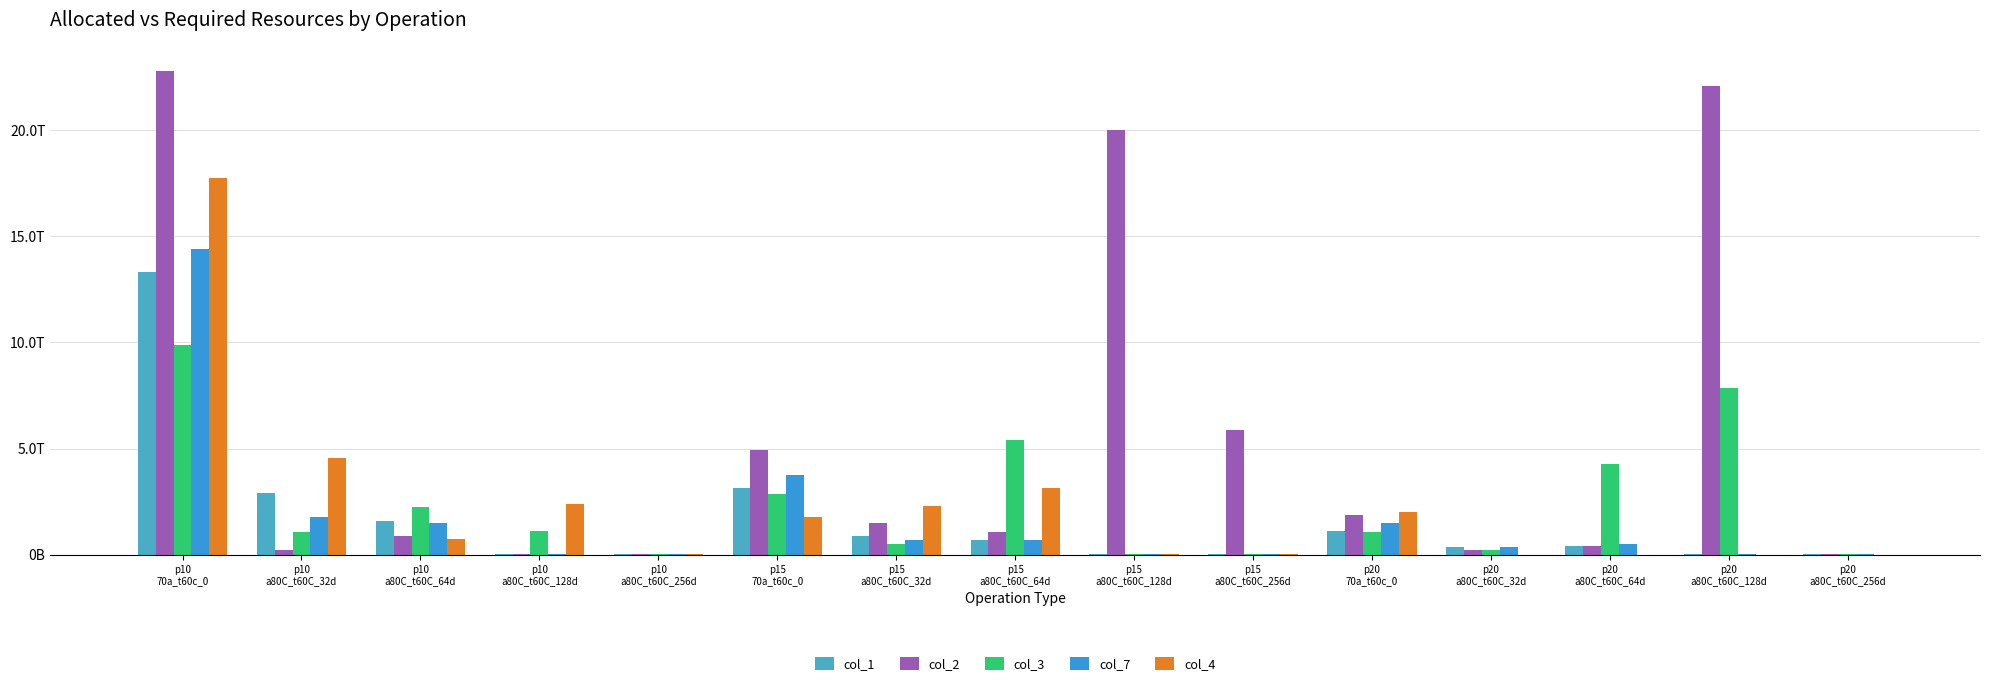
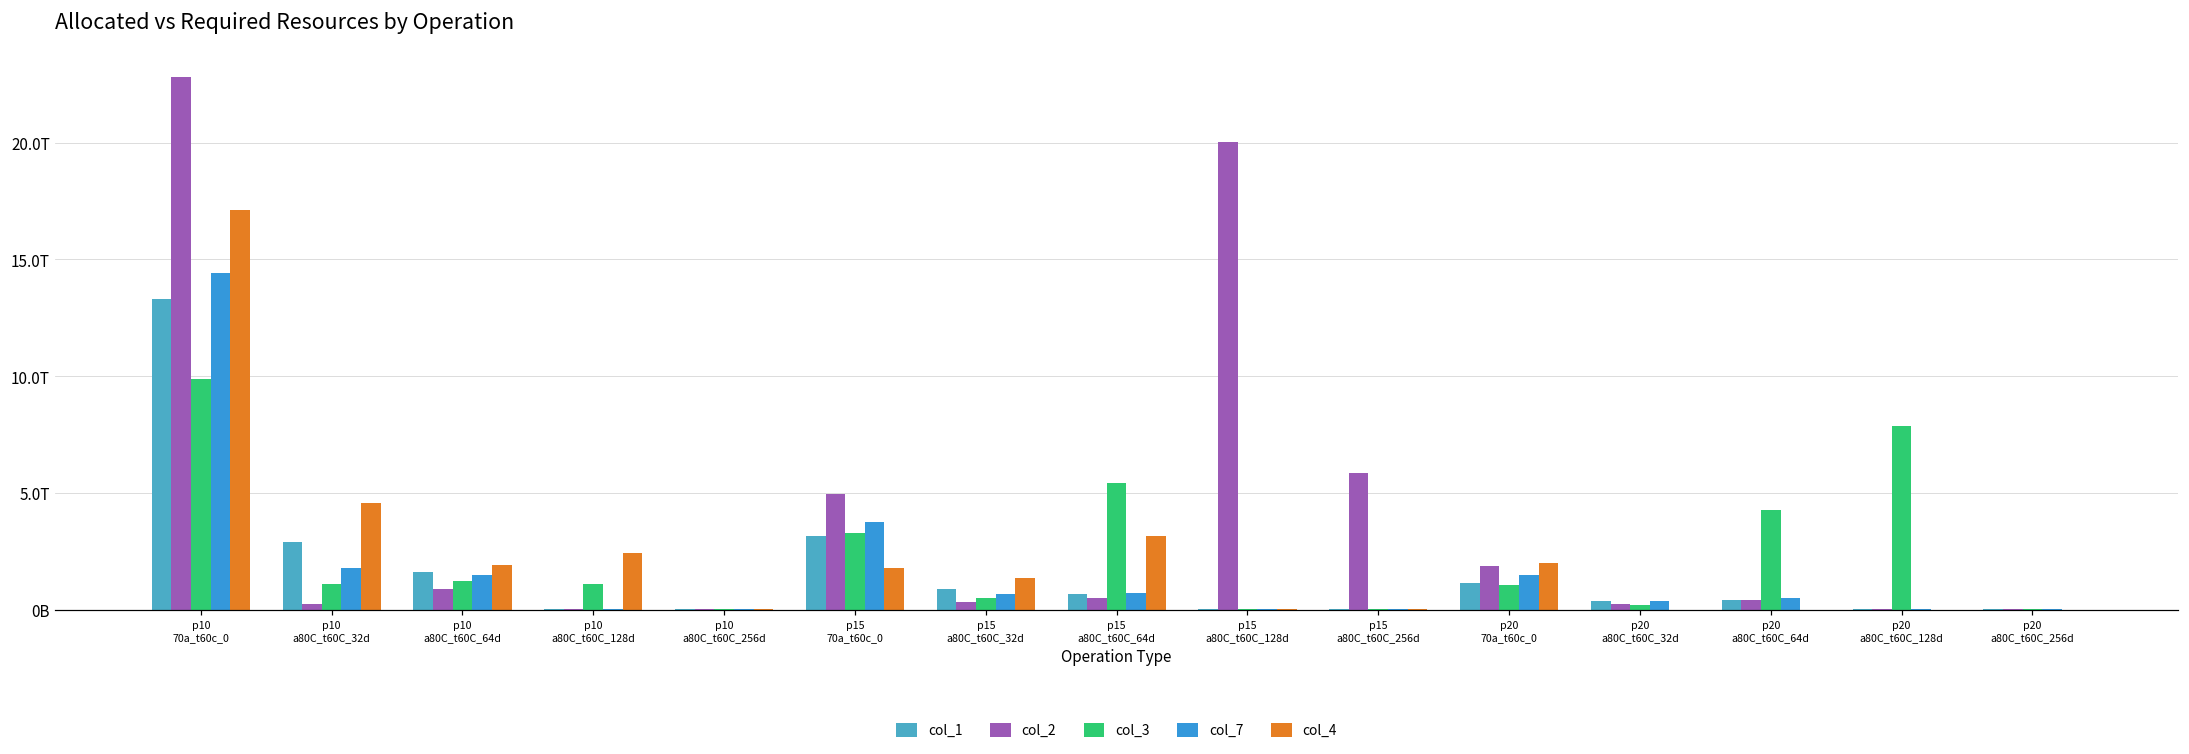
  {
    "col_2": {
      "p10 70a_t60c_0": "22.8T",
      "p10 a80C_t60C_32d": "0.2T",
      "p10 a80C_t60C_64d": "0.9T",
      "p15 70a_t60c_0": "5.0T",
-     "p15 a80C_t60C_32d": "1.5T",
-     "p15 a80C_t60C_64d": "1.1T",
+     "p15 a80C_t60C_32d": "0.3T",
+     "p15 a80C_t60C_64d": "0.5T",
      "p15 a80C_t60C_128d": "20.0T",
      "p15 a80C_t60C_256d": "5.9T",
      "p20 70a_t60c_0": "1.9T",
      "p20 a80C_t60C_32d": "0.2T",
      "p20 a80C_t60C_64d": "0.4T",
-     "p20 a80C_t60C_128d": "22.1T"
+     "p20 a80C_t60C_128d": "0.0T"
    },
    "col_3": {
      "p10 70a_t60c_0": "9.9T",
      "p10 a80C_t60C_32d": "1.1T",
-     "p10 a80C_t60C_64d": "2.3T",
+     "p10 a80C_t60C_64d": "1.2T",
      "p10 a80C_t60C_128d": "1.1T",
-     "p15 70a_t60c_0": "2.8T",
+     "p15 70a_t60c_0": "3.3T",
      "p15 a80C_t60C_32d": "0.5T",
      "p15 a80C_t60C_64d": "5.4T",
      "p20 70a_t60c_0": "1.1T",
      "p20 a80C_t60C_32d": "0.2T",
      "p20 a80C_t60C_64d": "4.3T",
      "p20 a80C_t60C_128d": "7.9T"
    },
    "col_4": {
-     "p10 70a_t60c_0": "17.7T",
+     "p10 70a_t60c_0": "17.1T",
      "p10 a80C_t60C_32d": "4.6T",
-     "p10 a80C_t60C_64d": "0.7T",
+     "p10 a80C_t60C_64d": "1.9T",
      "p10 a80C_t60C_128d": "2.4T",
      "p15 70a_t60c_0": "1.8T",
-     "p15 a80C_t60C_32d": "2.3T",
+     "p15 a80C_t60C_32d": "1.4T",
      "p15 a80C_t60C_64d": "3.1T",
      "p20 70a_t60c_0": "2.0T",
      "p20 a80C_t60C_32d": "0.0T",
      "p20 a80C_t60C_64d": "0.0T",
      "p20 a80C_t60C_128d": "0.0T",
      "p20 a80C_t60C_256d": "0.0T"
    }
  }
